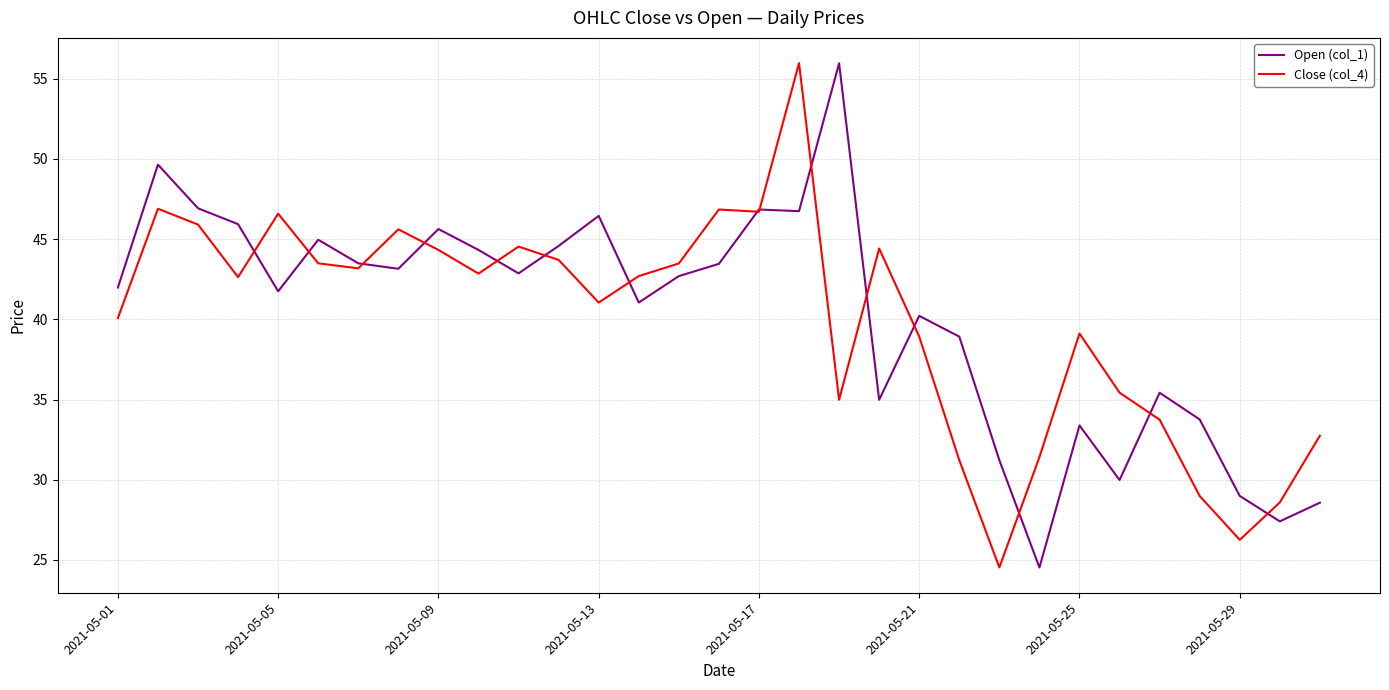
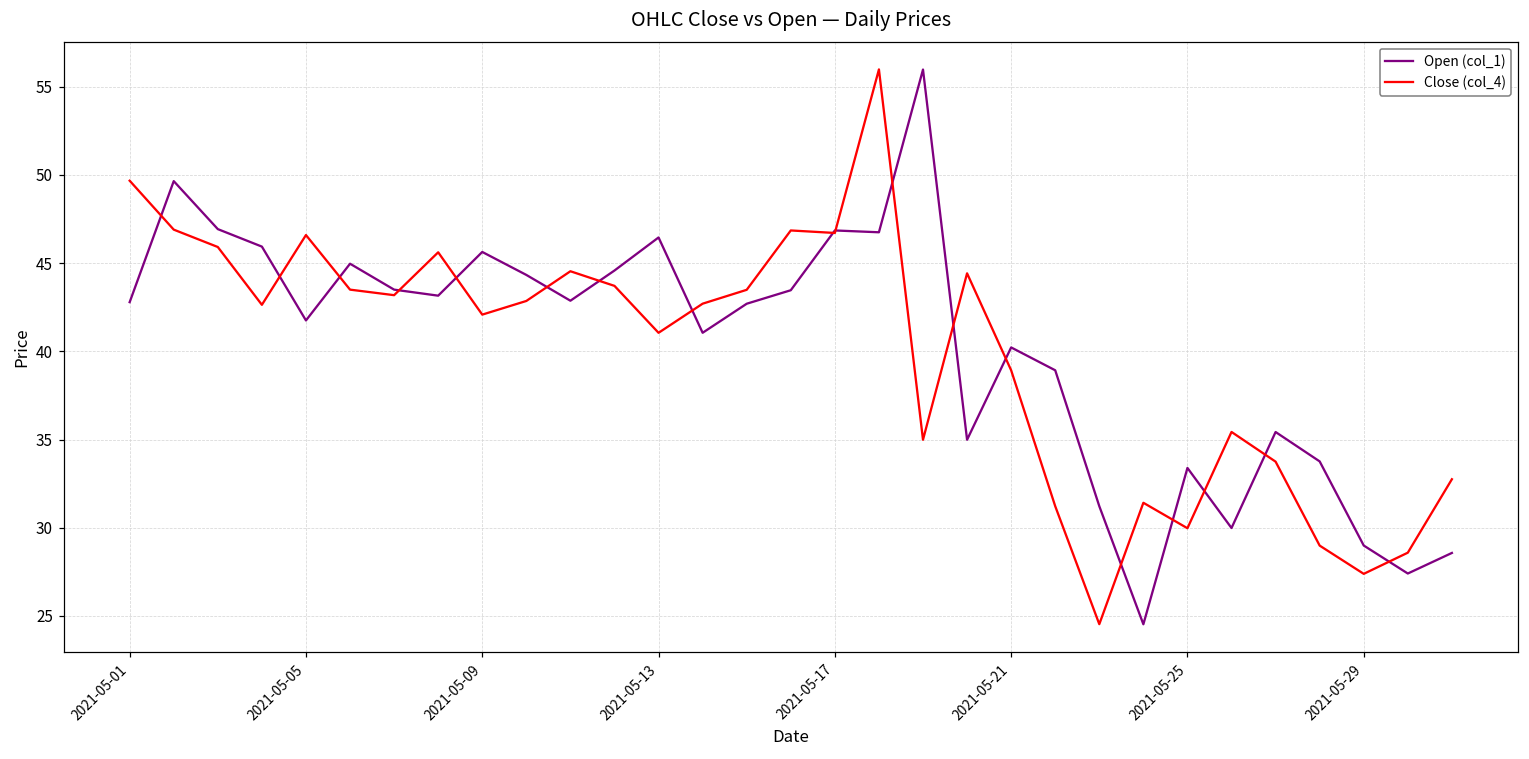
  {
    "Open (col_1)": {
-     "2021-05-01": 42.0,
+     "2021-05-01": 42.8,
      "2021-05-05": 41.8,
      "2021-05-09": 45.6,
      "2021-05-13": 46.5,
      "2021-05-21": 40.2,
      "2021-05-25": 33.4,
      "2021-05-29": 29.0
    },
    "Close (col_4)": {
-     "2021-05-01": 40.1,
+     "2021-05-01": 49.7,
      "2021-05-05": 46.6,
-     "2021-05-09": 44.3,
+     "2021-05-09": 42.1,
      "2021-05-13": 41.0,
      "2021-05-21": 38.9,
-     "2021-05-25": 39.1,
-     "2021-05-29": 26.3
+     "2021-05-25": 30.0,
+     "2021-05-29": 27.4
    }
  }
